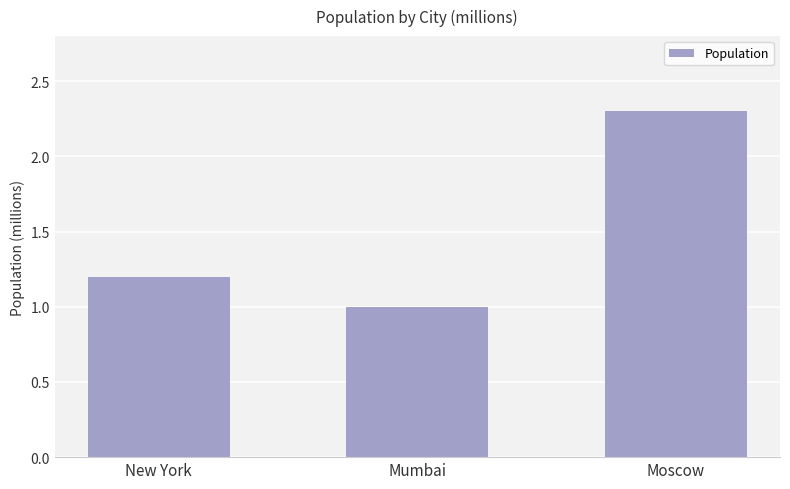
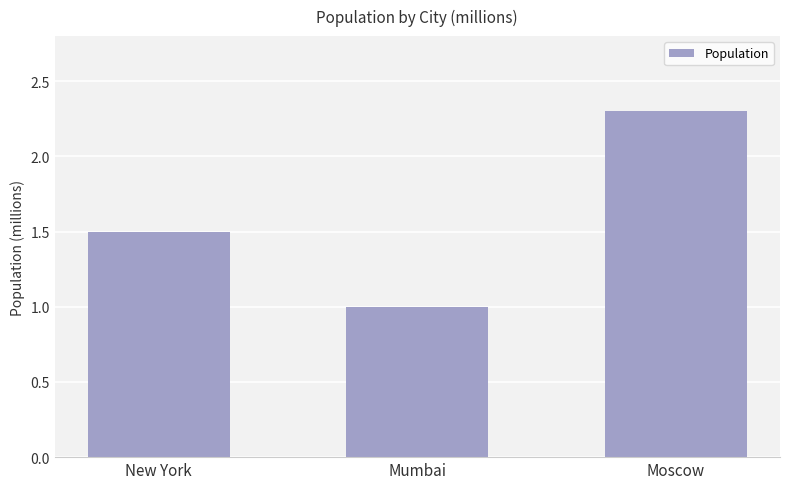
  {
-   "New York": 1.2,
+   "New York": 1.5,
    "Mumbai": 1.0,
    "Moscow": 2.3
  }
